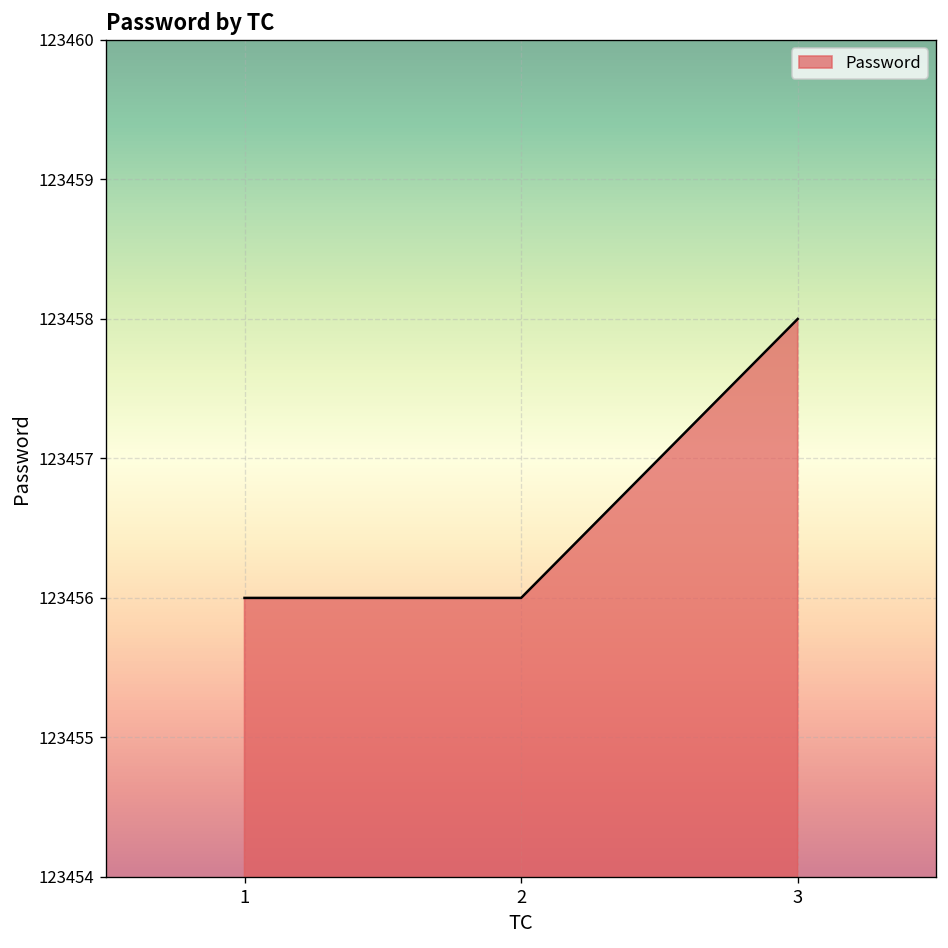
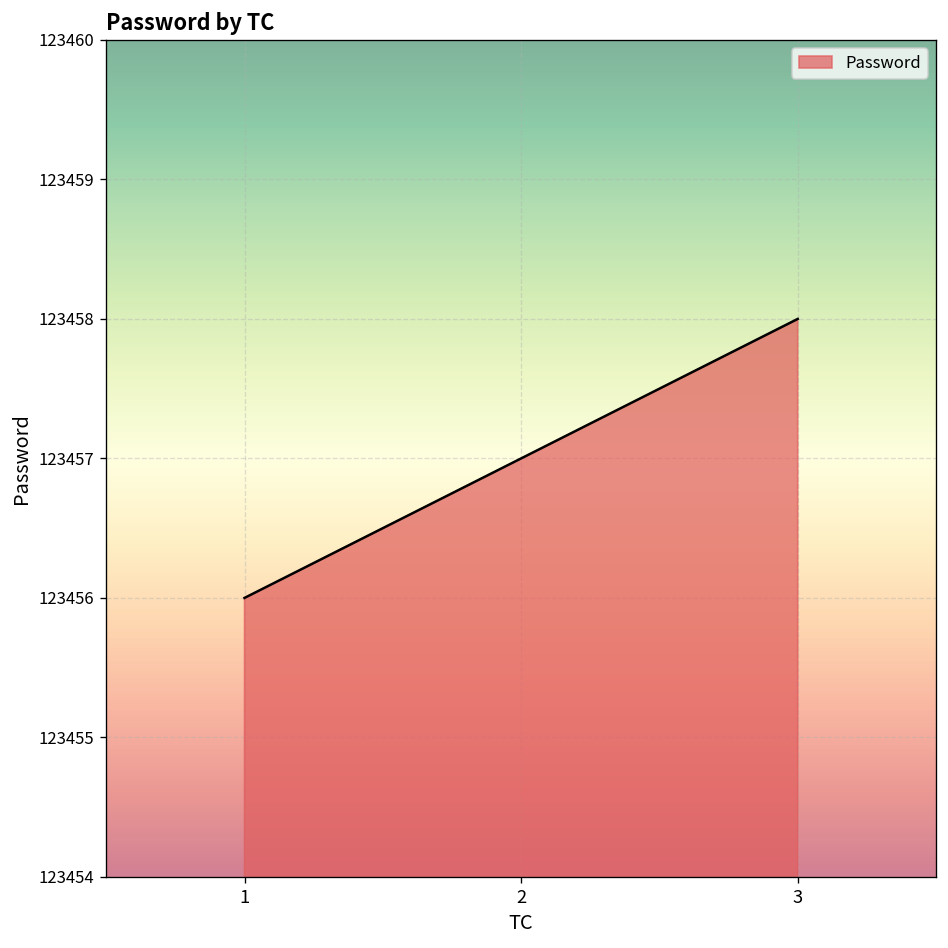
  {
    "1": 123456,
-   "2": 123456,
+   "2": 123457,
    "3": 123458
  }
